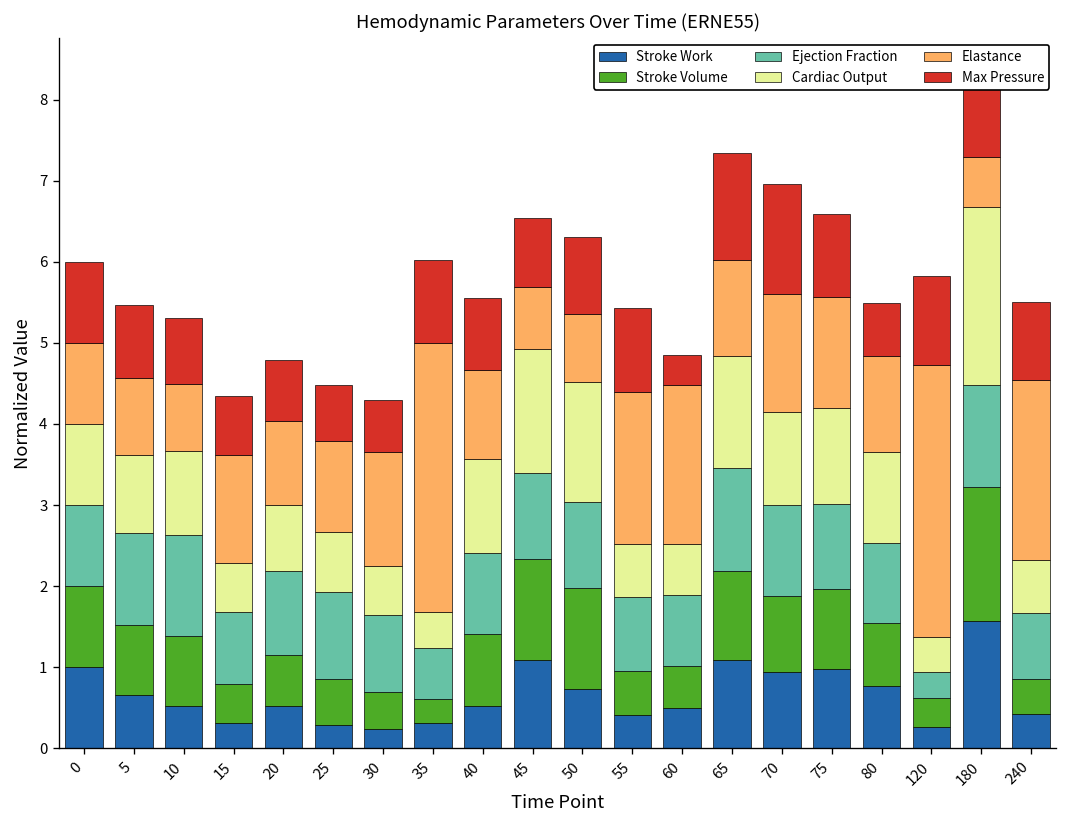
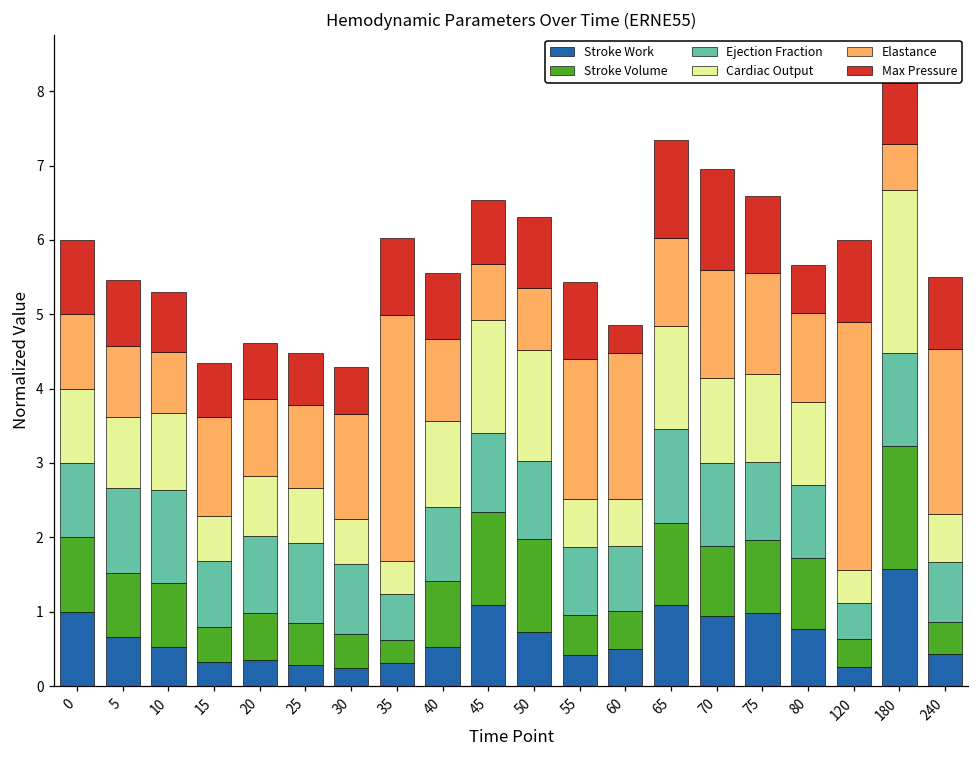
  {
    "Stroke Work": {
      "0": 1.0,
      "5": 0.7,
      "10": 0.5,
      "15": 0.3,
-     "20": 0.5,
+     "20": 0.4,
      "25": 0.3,
      "30": 0.2,
      "35": 0.3,
      "40": 0.5,
      "45": 1.1,
      "50": 0.7,
      "55": 0.4,
      "60": 0.5,
      "65": 1.1,
      "70": 0.9,
      "75": 1.0,
      "80": 0.8,
      "120": 0.3,
      "180": 1.6,
      "240": 0.4
    },
    "Stroke Volume": {
      "0": 1.0,
      "5": 0.9,
      "10": 0.9,
      "15": 0.5,
      "20": 0.6,
      "25": 0.6,
      "30": 0.5,
      "35": 0.3,
      "40": 0.9,
      "45": 1.2,
      "50": 1.2,
      "55": 0.5,
      "60": 0.5,
      "65": 1.1,
      "70": 0.9,
      "75": 1.0,
-     "80": 0.8,
+     "80": 0.9,
      "120": 0.4,
      "180": 1.7,
      "240": 0.4
    },
    "Ejection Fraction": {
      "0": 1.0,
      "5": 1.1,
      "10": 1.2,
      "15": 0.9,
      "20": 1.0,
      "25": 1.1,
      "30": 0.9,
      "35": 0.6,
      "40": 1.0,
      "45": 1.1,
      "50": 1.1,
      "55": 0.9,
      "60": 0.9,
      "65": 1.3,
      "70": 1.1,
      "75": 1.0,
      "80": 1.0,
-     "120": 0.3,
+     "120": 0.5,
      "180": 1.3,
      "240": 0.8
    },
    "Cardiac Output": {
      "0": 1.0,
      "5": 1.0,
      "10": 1.0,
      "15": 0.6,
      "20": 0.8,
      "25": 0.7,
      "30": 0.6,
      "35": 0.4,
      "40": 1.2,
      "45": 1.5,
      "50": 1.5,
      "55": 0.6,
      "60": 0.6,
      "65": 1.4,
      "70": 1.1,
      "75": 1.2,
      "80": 1.1,
      "120": 0.4,
      "180": 2.2,
      "240": 0.6
    },
    "Elastance": {
      "0": 1.0,
      "5": 1.0,
      "10": 0.8,
      "15": 1.3,
      "20": 1.0,
      "25": 1.1,
      "30": 1.4,
      "35": 3.3,
      "40": 1.1,
      "45": 0.8,
      "50": 0.8,
      "55": 1.9,
      "60": 2.0,
      "65": 1.2,
      "70": 1.5,
      "75": 1.4,
      "80": 1.2,
      "120": 3.3,
      "180": 0.6,
      "240": 2.2
    },
    "Max Pressure": {
      "0": 1.0,
      "5": 0.9,
      "10": 0.8,
      "15": 0.7,
      "20": 0.7,
      "25": 0.7,
      "30": 0.6,
      "35": 1.0,
      "40": 0.9,
      "45": 0.9,
      "50": 0.9,
      "55": 1.0,
      "60": 0.4,
      "65": 1.3,
      "70": 1.4,
      "75": 1.0,
      "80": 0.7,
      "120": 1.1,
      "240": 1.0
    }
  }
